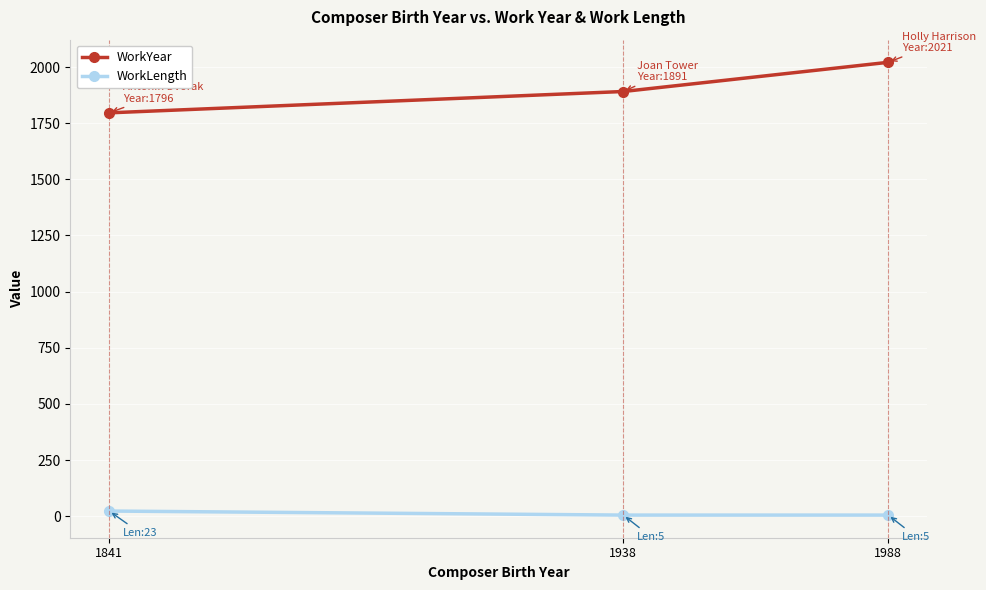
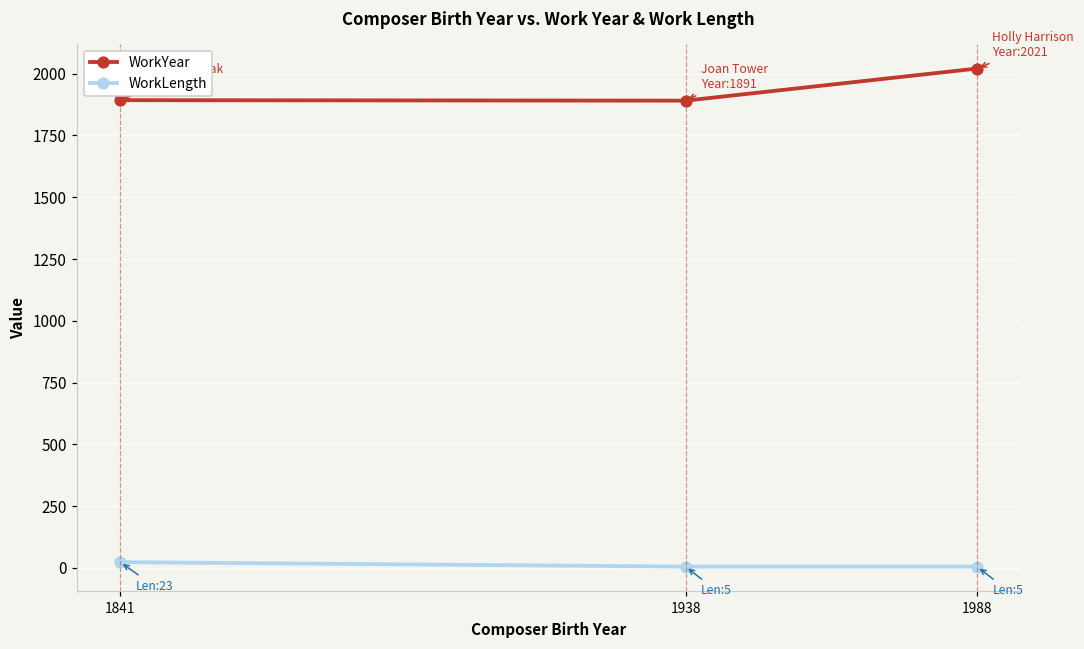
  {
    "WorkYear": {
-     "1841": 1796,
+     "1841": 1893,
      "1938": 1891,
      "1988": 2021
    },
    "WorkLength": {
      "1841": 23,
      "1938": 5,
      "1988": 5
    }
  }
